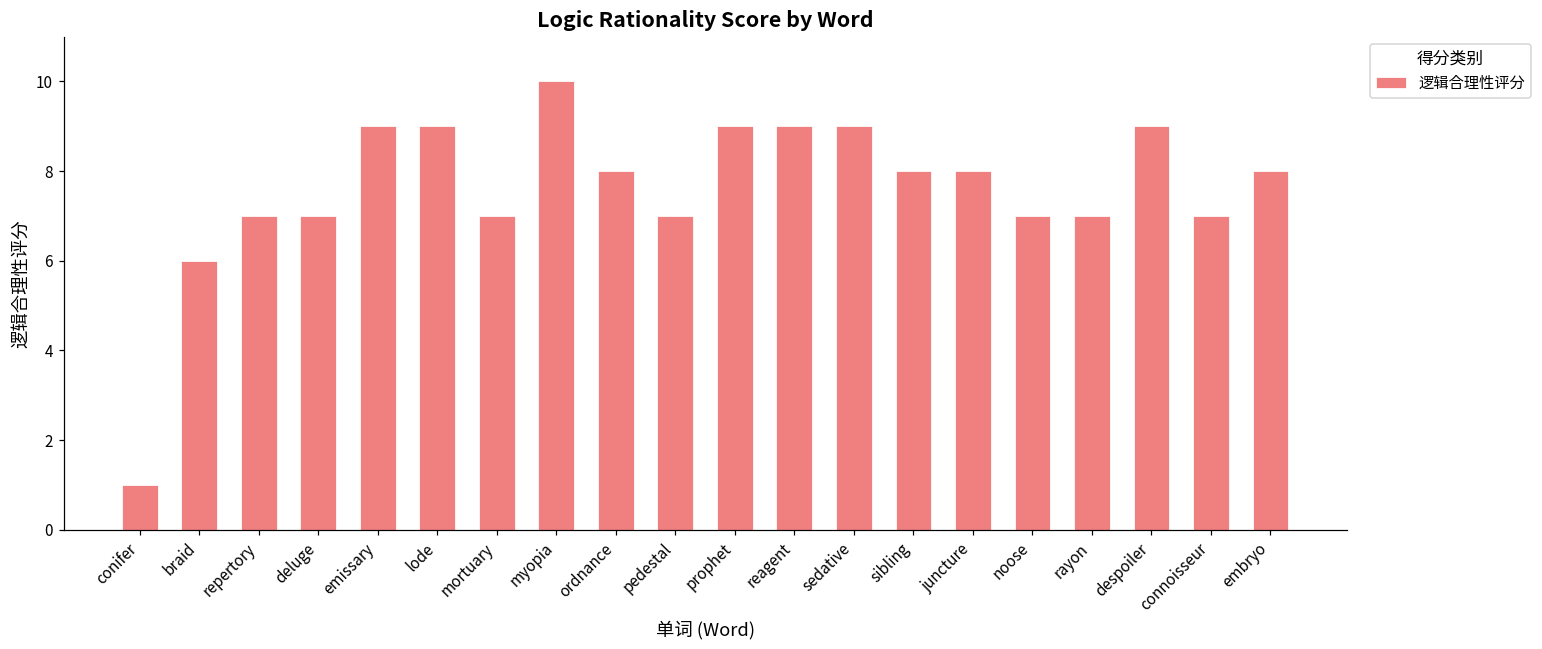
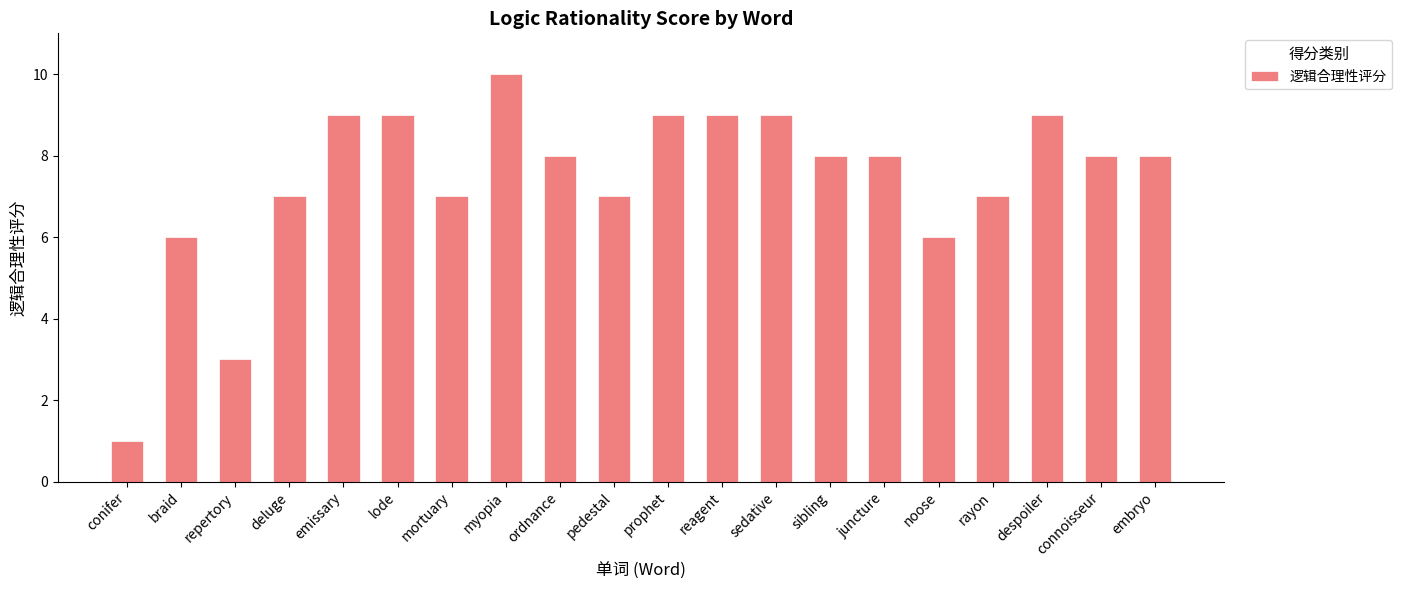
  {
    "conifer": 1,
    "braid": 6,
-   "repertory": 7,
+   "repertory": 3,
    "deluge": 7,
    "emissary": 9,
    "lode": 9,
    "mortuary": 7,
    "myopia": 10,
    "ordnance": 8,
    "pedestal": 7,
    "prophet": 9,
    "reagent": 9,
    "sedative": 9,
    "sibling": 8,
    "juncture": 8,
-   "noose": 7,
+   "noose": 6,
    "rayon": 7,
    "despoiler": 9,
-   "connoisseur": 7,
+   "connoisseur": 8,
    "embryo": 8
  }
